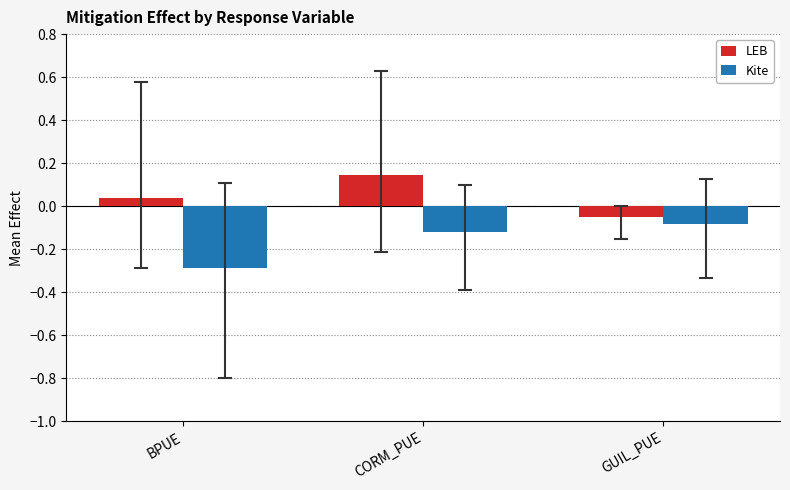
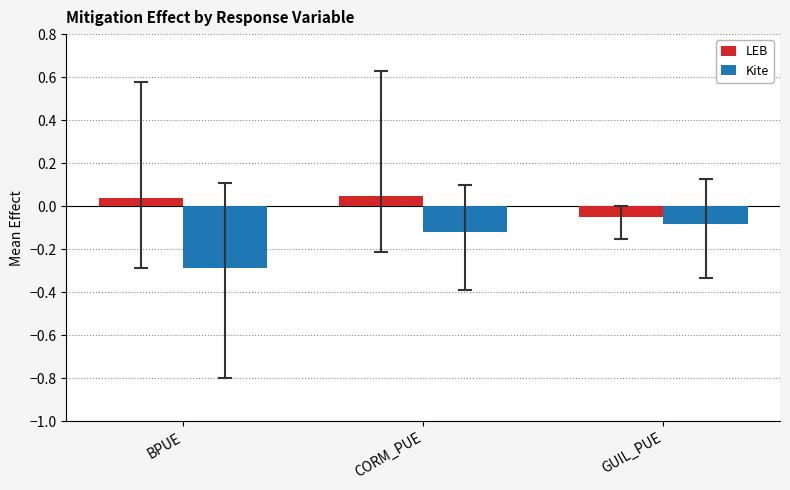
  {
    "LEB": {
      "BPUE": 0.04,
-     "CORM_PUE": 0.14,
+     "CORM_PUE": 0.05,
      "GUIL_PUE": -0.05
    }
  }
